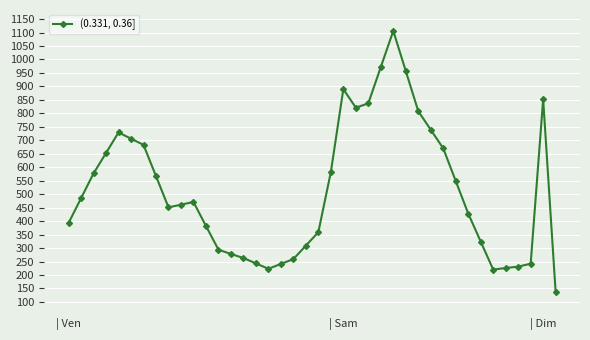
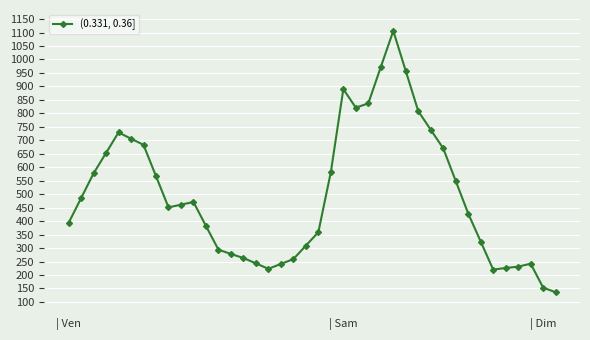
  {
    "| Ven": 390,
    "| Sam": 890,
-   "| Dim": 850
+   "| Dim": 150
  }
